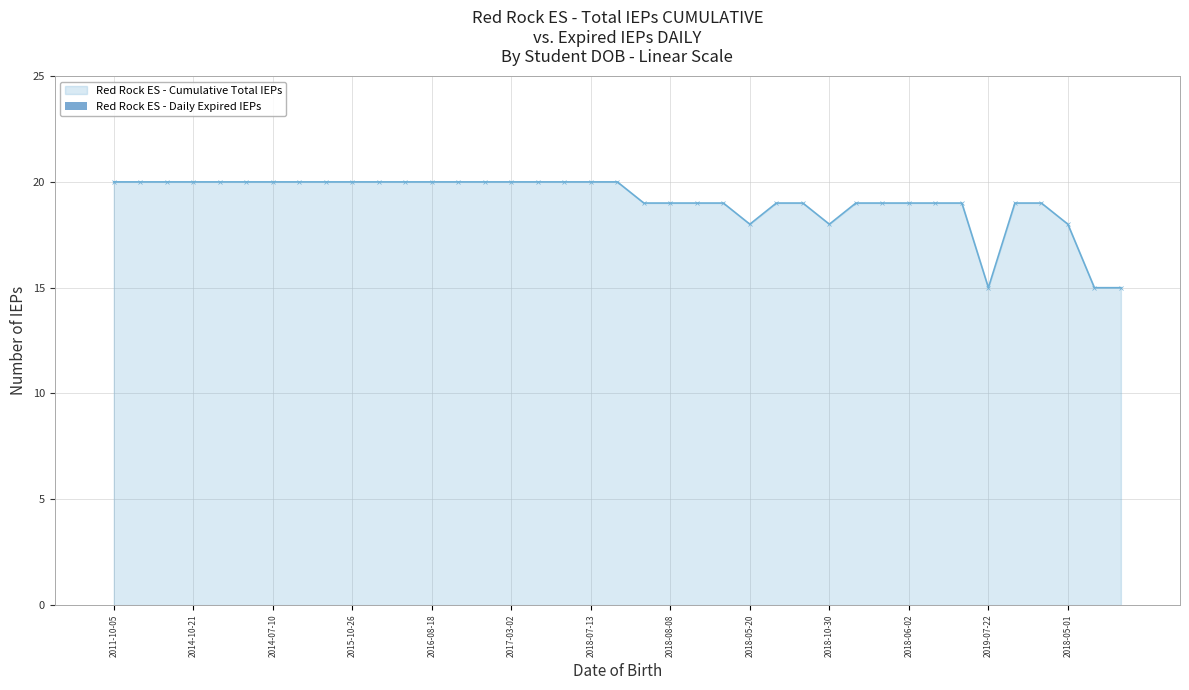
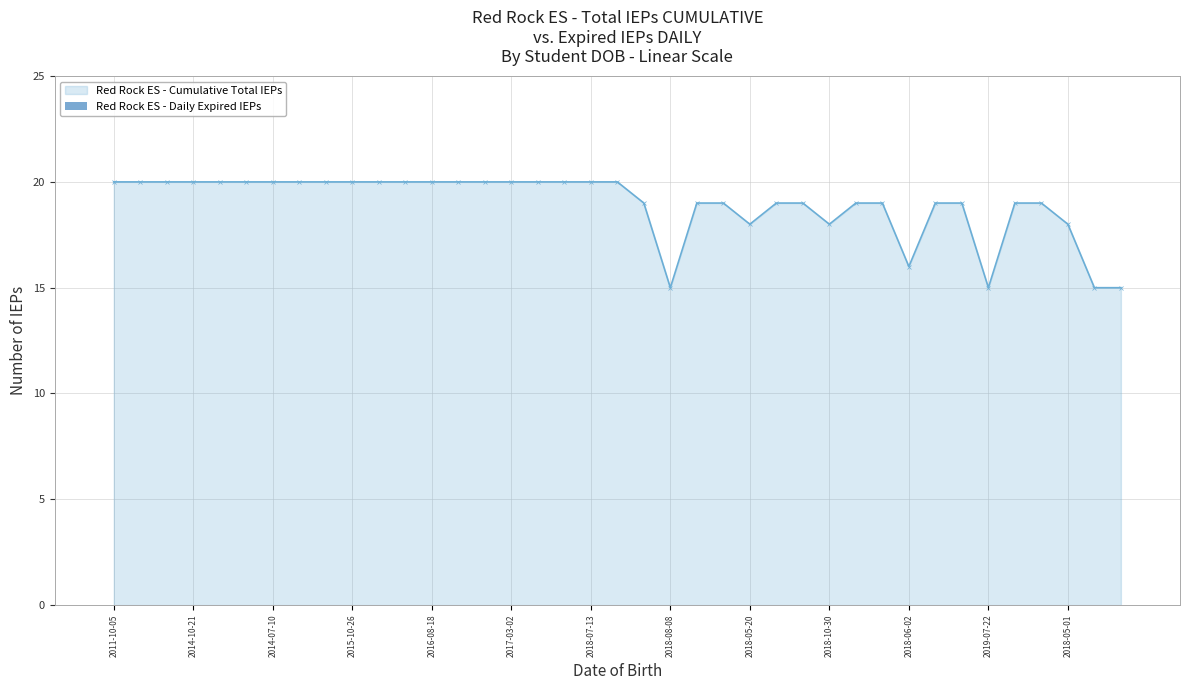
  {
    "Red Rock ES - Cumulative Total IEPs": {
      "2011-10-05": 20,
      "2014-07-10": 20,
      "2015-10-26": 20,
      "2016-08-18": 20,
      "2017-03-02": 20,
      "2018-07-13": 20,
-     "2018-08-08": 19,
+     "2018-08-08": 15,
      "2018-05-20": 18,
      "2018-10-30": 18,
-     "2018-06-02": 19,
+     "2018-06-02": 16,
      "2019-07-22": 15,
      "2018-05-01": 18
    },
    "Red Rock ES - Daily Expired IEPs": {
      "2011-10-05": 0,
      "2014-07-10": 0,
      "2015-10-26": 0,
      "2016-08-18": 0,
      "2017-03-02": 0,
      "2018-07-13": 0,
      "2018-08-08": 0,
      "2018-05-20": 0,
      "2018-10-30": 0,
      "2018-06-02": 0,
      "2019-07-22": 0,
      "2018-05-01": 0
    }
  }
